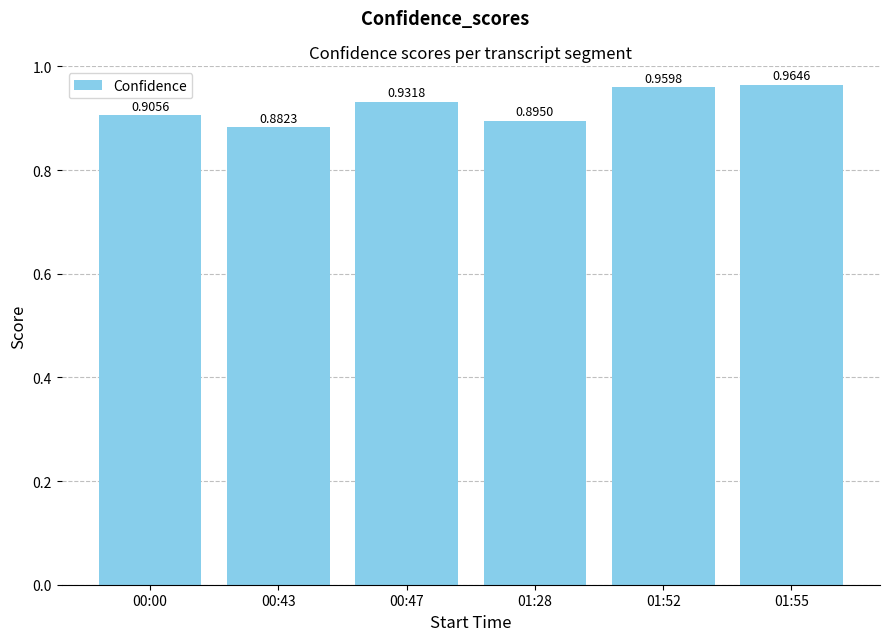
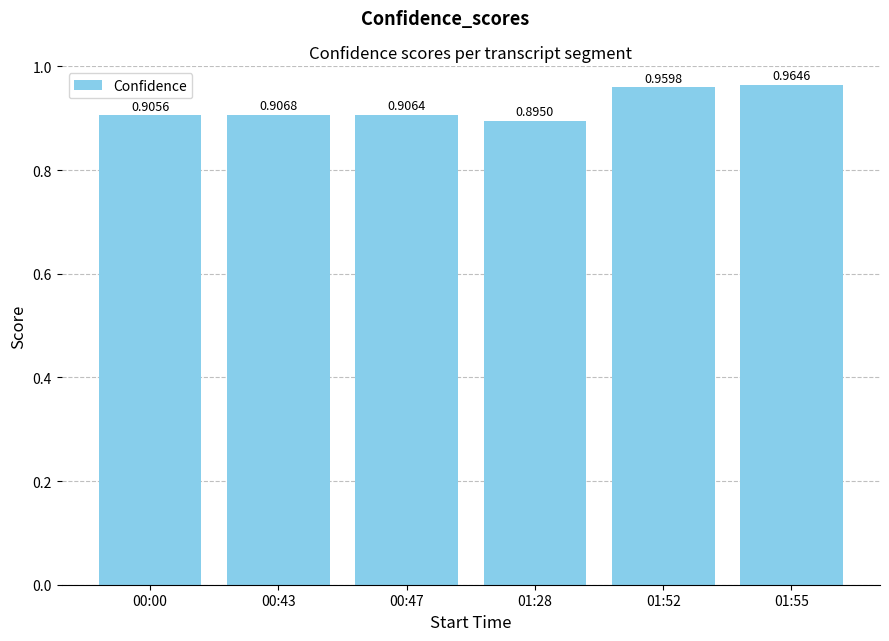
  {
    "00:00": 0.9056,
-   "00:43": 0.8823,
-   "00:47": 0.9318,
+   "00:43": 0.9068,
+   "00:47": 0.9064,
    "01:28": 0.8950,
    "01:52": 0.9598,
    "01:55": 0.9646
  }
